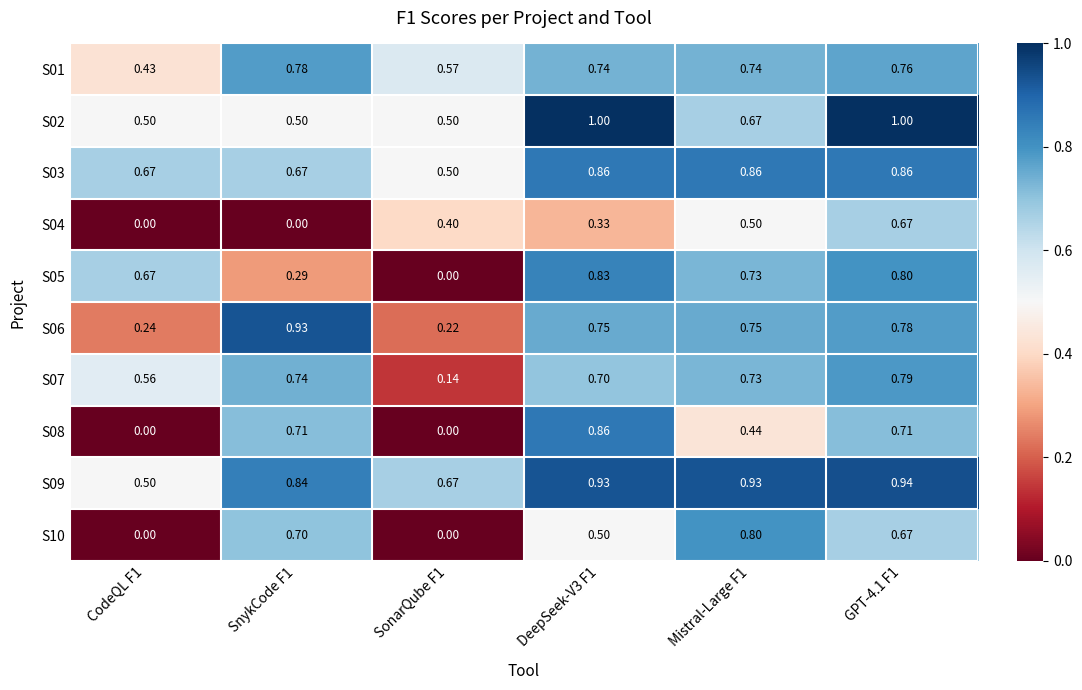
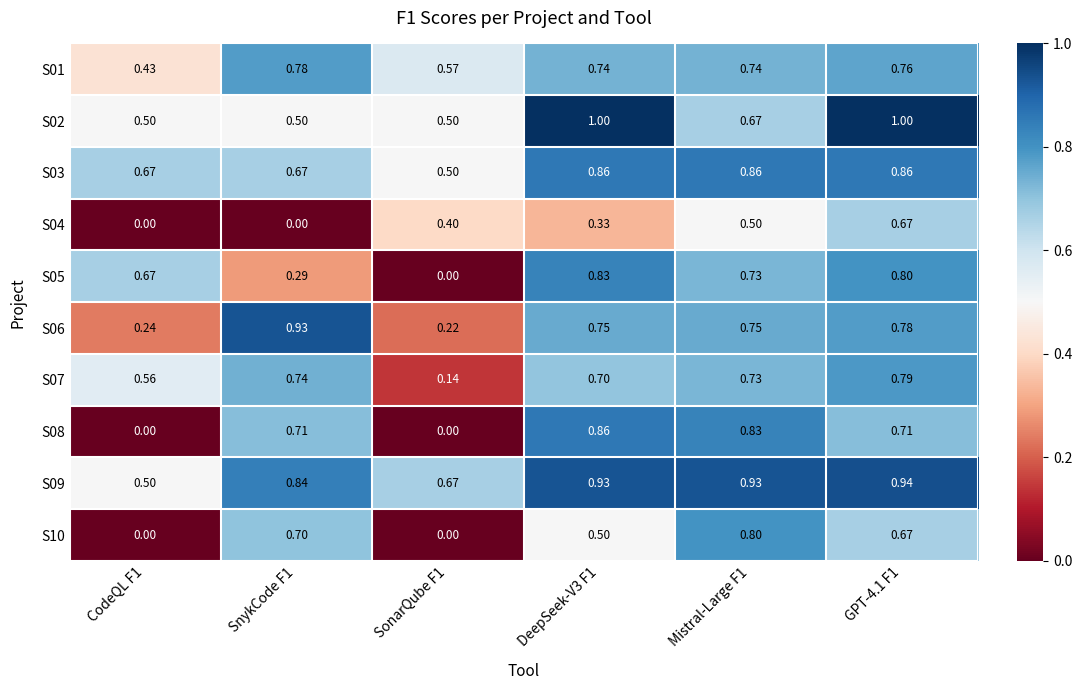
  {
    "S01": {
      "CodeQL F1": 0.43,
      "SnykCode F1": 0.78,
      "SonarQube F1": 0.57,
      "DeepSeek-V3 F1": 0.74,
      "Mistral-Large F1": 0.74,
      "GPT-4.1 F1": 0.76
    },
    "S02": {
      "CodeQL F1": 0.50,
      "SnykCode F1": 0.50,
      "SonarQube F1": 0.50,
      "DeepSeek-V3 F1": 1.00,
      "Mistral-Large F1": 0.67,
      "GPT-4.1 F1": 1.00
    },
    "S03": {
      "CodeQL F1": 0.67,
      "SnykCode F1": 0.67,
      "SonarQube F1": 0.50,
      "DeepSeek-V3 F1": 0.86,
      "Mistral-Large F1": 0.86,
      "GPT-4.1 F1": 0.86
    },
    "S04": {
      "CodeQL F1": 0.00,
      "SnykCode F1": 0.00,
      "SonarQube F1": 0.40,
      "DeepSeek-V3 F1": 0.33,
      "Mistral-Large F1": 0.50,
      "GPT-4.1 F1": 0.67
    },
    "S05": {
      "CodeQL F1": 0.67,
      "SnykCode F1": 0.29,
      "SonarQube F1": 0.00,
      "DeepSeek-V3 F1": 0.83,
      "Mistral-Large F1": 0.73,
      "GPT-4.1 F1": 0.80
    },
    "S06": {
      "CodeQL F1": 0.24,
      "SnykCode F1": 0.93,
      "SonarQube F1": 0.22,
      "DeepSeek-V3 F1": 0.75,
      "Mistral-Large F1": 0.75,
      "GPT-4.1 F1": 0.78
    },
    "S07": {
      "CodeQL F1": 0.56,
      "SnykCode F1": 0.74,
      "SonarQube F1": 0.14,
      "DeepSeek-V3 F1": 0.70,
      "Mistral-Large F1": 0.73,
      "GPT-4.1 F1": 0.79
    },
    "S08": {
      "CodeQL F1": 0.00,
      "SnykCode F1": 0.71,
      "SonarQube F1": 0.00,
      "DeepSeek-V3 F1": 0.86,
-     "Mistral-Large F1": 0.44,
+     "Mistral-Large F1": 0.83,
      "GPT-4.1 F1": 0.71
    },
    "S09": {
      "CodeQL F1": 0.50,
      "SnykCode F1": 0.84,
      "SonarQube F1": 0.67,
      "DeepSeek-V3 F1": 0.93,
      "Mistral-Large F1": 0.93,
      "GPT-4.1 F1": 0.94
    },
    "S10": {
      "CodeQL F1": 0.00,
      "SnykCode F1": 0.70,
      "SonarQube F1": 0.00,
      "DeepSeek-V3 F1": 0.50,
      "Mistral-Large F1": 0.80,
      "GPT-4.1 F1": 0.67
    }
  }
